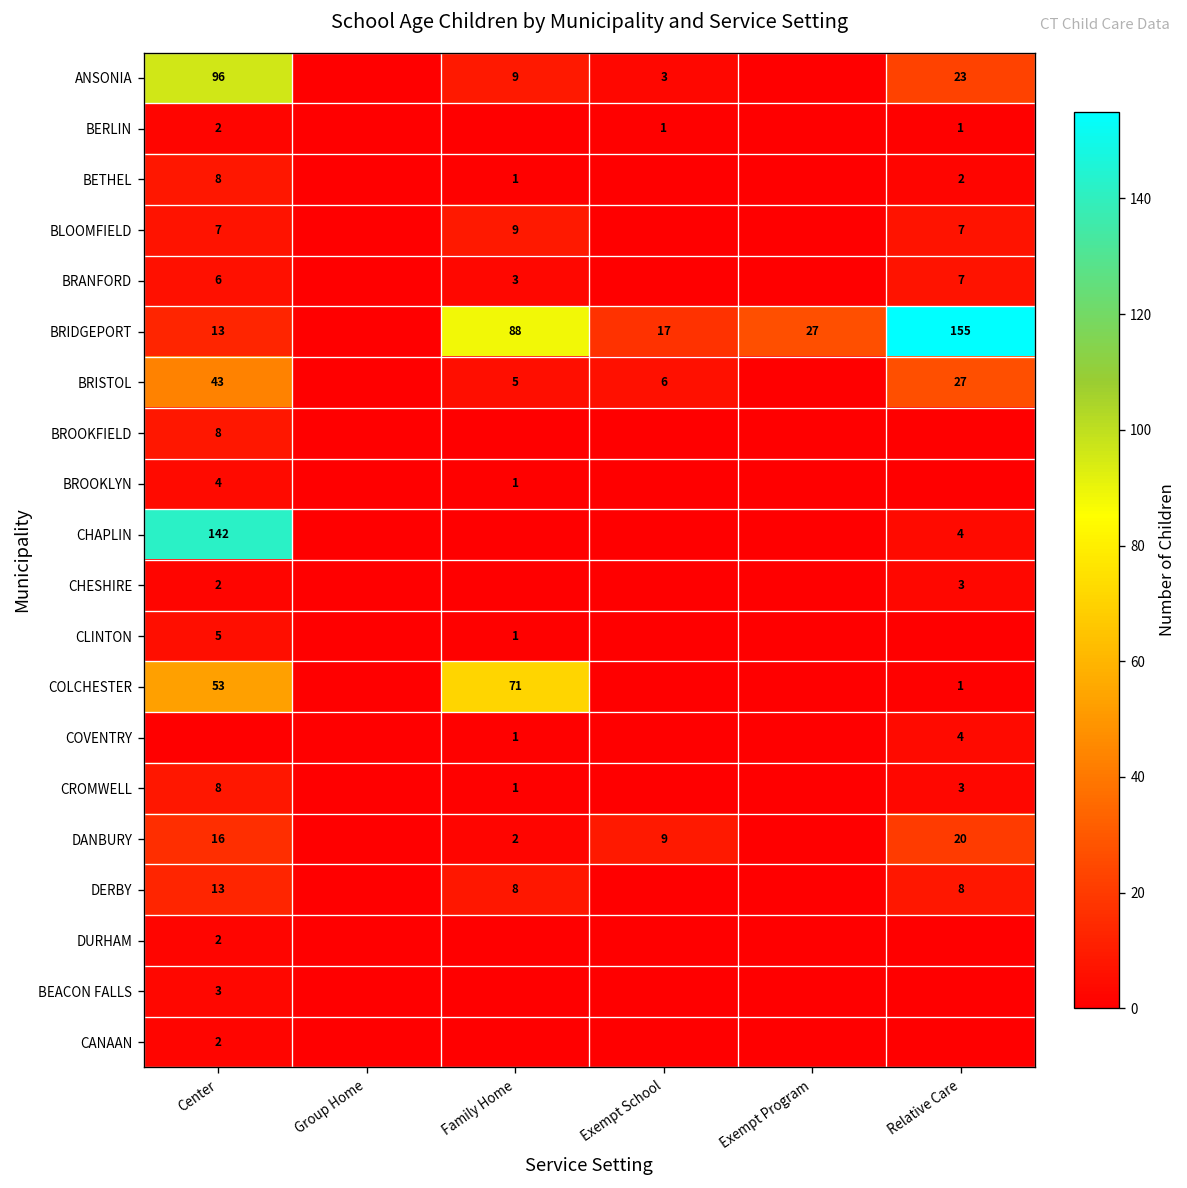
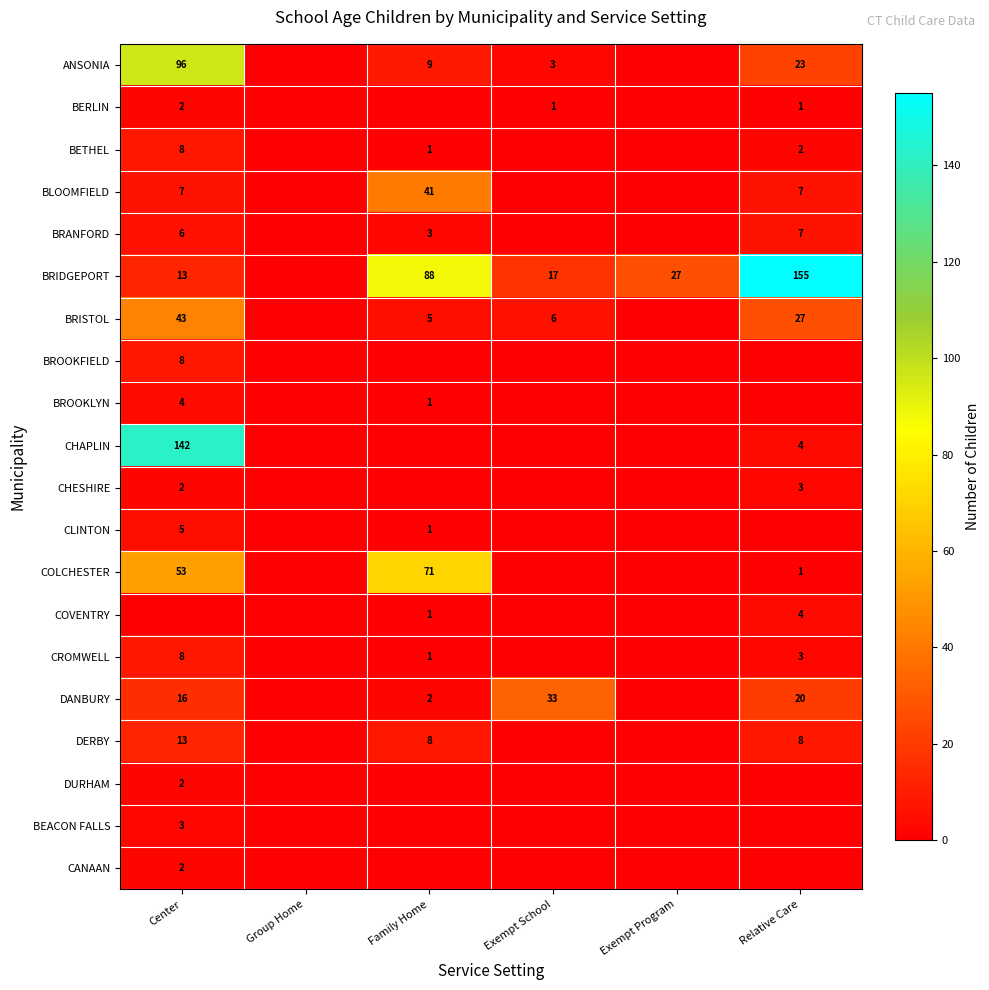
  {
    "ANSONIA": {
      "Center": 96,
      "Family Home": 9,
      "Exempt School": 3,
      "Relative Care": 23
    },
    "BERLIN": {
      "Center": 2,
      "Exempt School": 1,
      "Relative Care": 1
    },
    "BETHEL": {
      "Center": 8,
      "Family Home": 1,
      "Relative Care": 2
    },
    "BLOOMFIELD": {
      "Center": 7,
-     "Family Home": 9,
+     "Family Home": 41,
      "Relative Care": 7
    },
    "BRANFORD": {
      "Center": 6,
      "Family Home": 3,
      "Relative Care": 7
    },
    "BRIDGEPORT": {
      "Center": 13,
      "Family Home": 88,
      "Exempt School": 17,
      "Exempt Program": 27,
      "Relative Care": 155
    },
    "BRISTOL": {
      "Center": 43,
      "Family Home": 5,
      "Exempt School": 6,
      "Relative Care": 27
    },
    "BROOKFIELD": {
      "Center": 8
    },
    "BROOKLYN": {
      "Center": 4,
      "Family Home": 1
    },
    "CHAPLIN": {
      "Center": 142,
      "Relative Care": 4
    },
    "CHESHIRE": {
      "Center": 2,
      "Relative Care": 3
    },
    "CLINTON": {
      "Center": 5,
      "Family Home": 1
    },
    "COLCHESTER": {
      "Center": 53,
      "Family Home": 71,
      "Relative Care": 1
    },
    "COVENTRY": {
      "Family Home": 1,
      "Relative Care": 4
    },
    "CROMWELL": {
      "Center": 8,
      "Family Home": 1,
      "Relative Care": 3
    },
    "DANBURY": {
      "Center": 16,
      "Family Home": 2,
-     "Exempt School": 9,
+     "Exempt School": 33,
      "Relative Care": 20
    },
    "DERBY": {
      "Center": 13,
      "Family Home": 8,
      "Relative Care": 8
    },
    "DURHAM": {
      "Center": 2
    },
    "BEACON FALLS": {
      "Center": 3
    },
    "CANAAN": {
      "Center": 2
    }
  }
